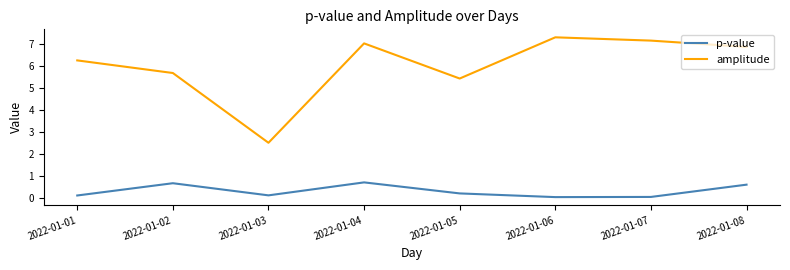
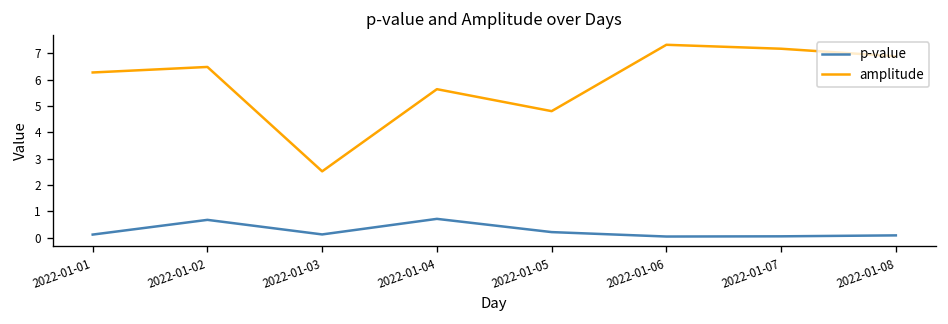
  {
    "p-value": {
      "2022-01-01": 0.1,
      "2022-01-02": 0.7,
      "2022-01-03": 0.1,
      "2022-01-04": 0.7,
      "2022-01-05": 0.2,
      "2022-01-06": 0.0,
      "2022-01-07": 0.0,
-     "2022-01-08": 0.6
+     "2022-01-08": 0.1
    },
    "amplitude": {
      "2022-01-01": 6.3,
-     "2022-01-02": 5.7,
+     "2022-01-02": 6.5,
      "2022-01-03": 2.5,
-     "2022-01-04": 7.0,
-     "2022-01-05": 5.4,
+     "2022-01-04": 5.6,
+     "2022-01-05": 4.8,
      "2022-01-06": 7.3,
      "2022-01-07": 7.2
    }
  }
